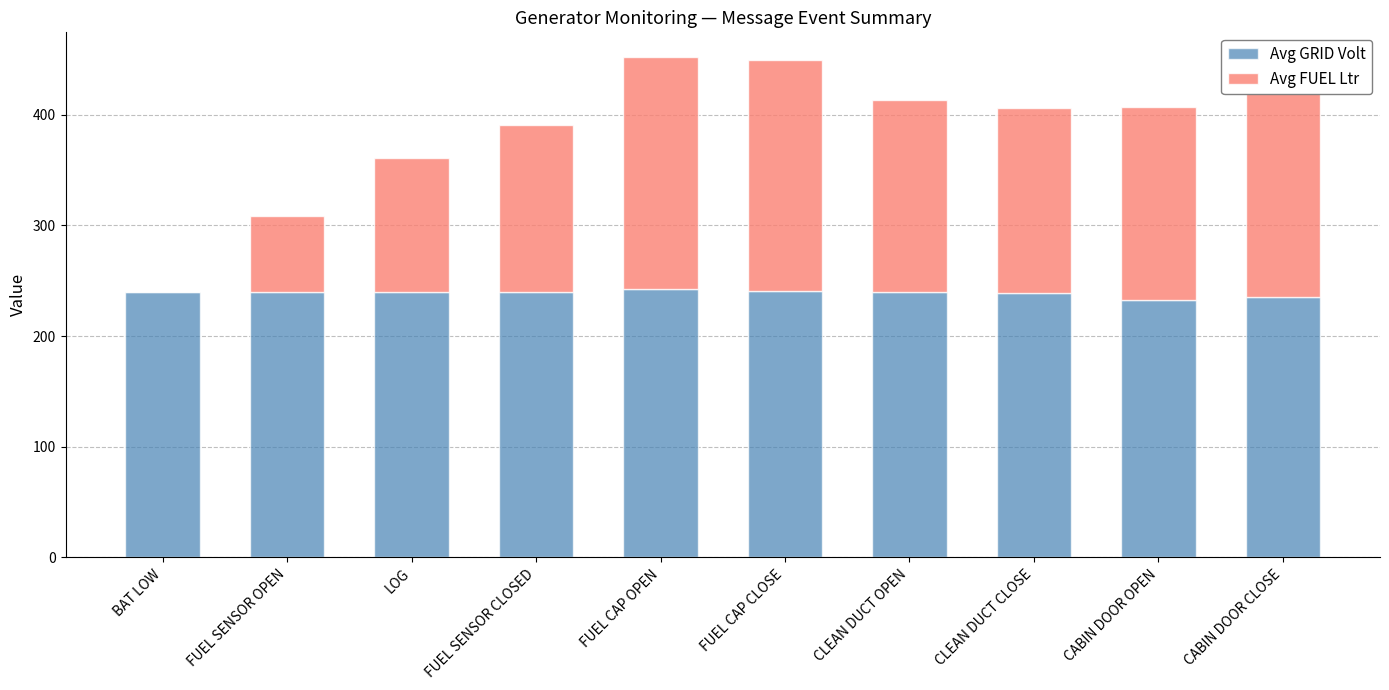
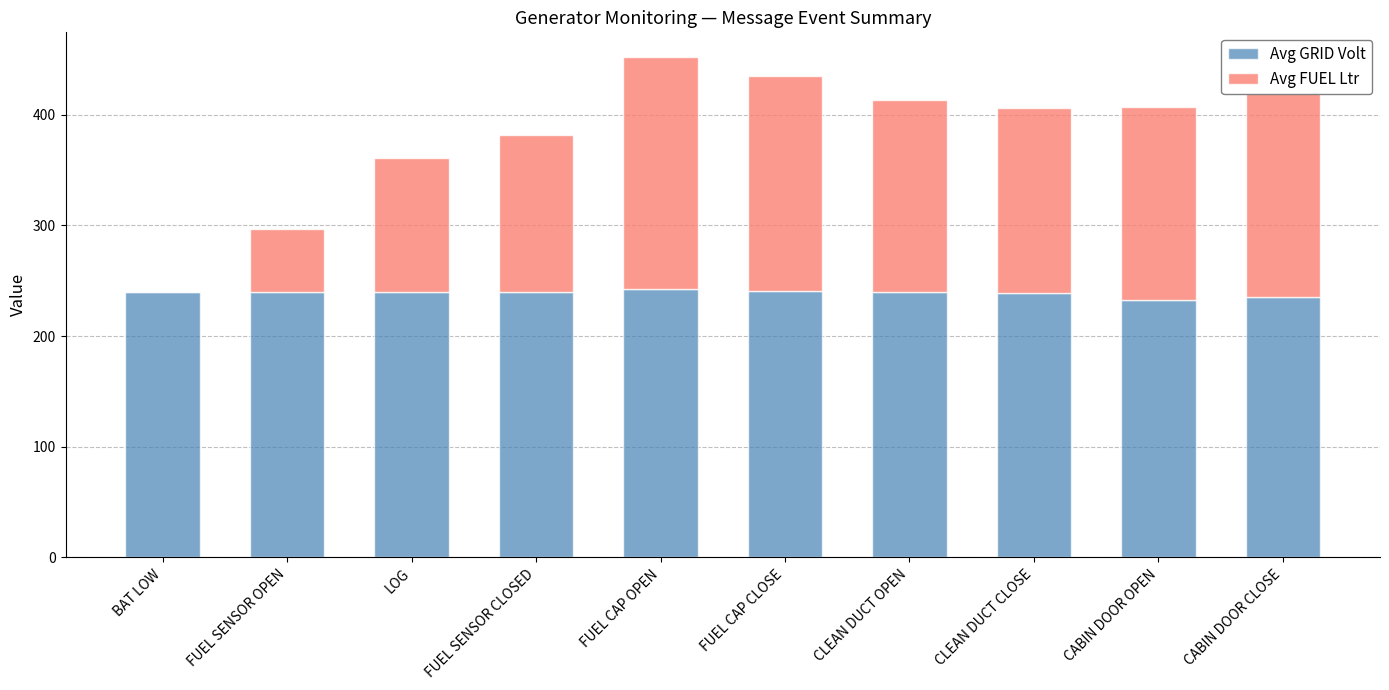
  {
    "Avg GRID Volt": {
      "BAT LOW": 240,
      "FUEL SENSOR OPEN": 240,
      "LOG": 240,
      "FUEL SENSOR CLOSED": 240,
      "FUEL CAP OPEN": 243,
      "FUEL CAP CLOSE": 241,
      "CLEAN DUCT OPEN": 240,
      "CLEAN DUCT CLOSE": 239,
      "CABIN DOOR OPEN": 233,
      "CABIN DOOR CLOSE": 235
    },
    "Avg FUEL Ltr": {
      "BAT LOW": 0,
-     "FUEL SENSOR OPEN": 69,
+     "FUEL SENSOR OPEN": 57,
      "LOG": 121,
-     "FUEL SENSOR CLOSED": 151,
+     "FUEL SENSOR CLOSED": 142,
      "FUEL CAP OPEN": 209,
-     "FUEL CAP CLOSE": 209,
+     "FUEL CAP CLOSE": 194,
      "CLEAN DUCT OPEN": 174,
      "CLEAN DUCT CLOSE": 167,
      "CABIN DOOR OPEN": 174
    }
  }
